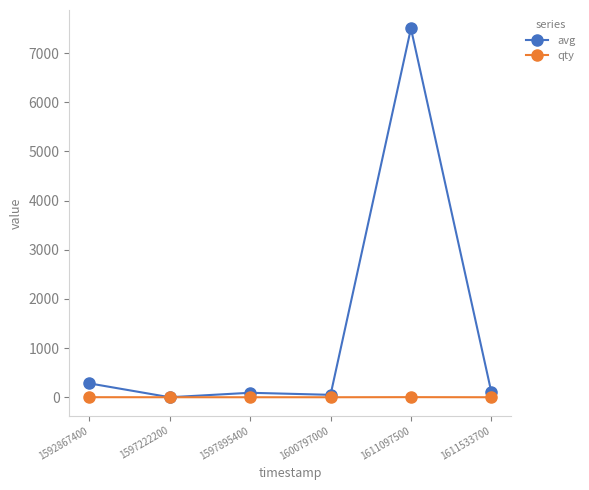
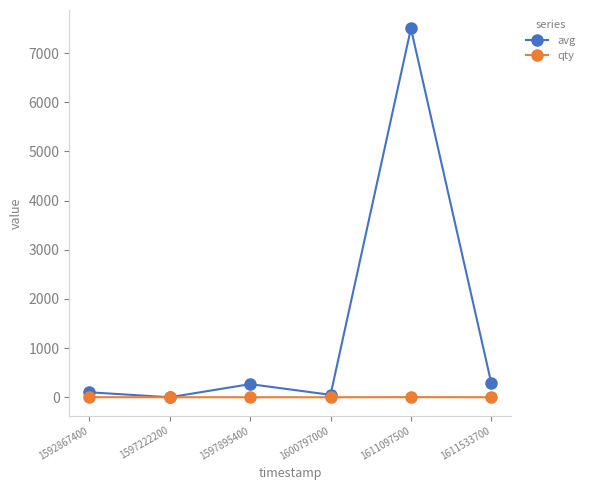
  {
    "avg": {
-     "1592867400": 300,
-     "1597895400": 100,
+     "1592867400": 100,
+     "1597895400": 300,
      "1611097500": 7500,
-     "1611533700": 100
+     "1611533700": 300
    },
    "qty": {
      "1592867400": 0,
      "1597895400": 0,
      "1611097500": 0,
      "1611533700": 0
    }
  }
